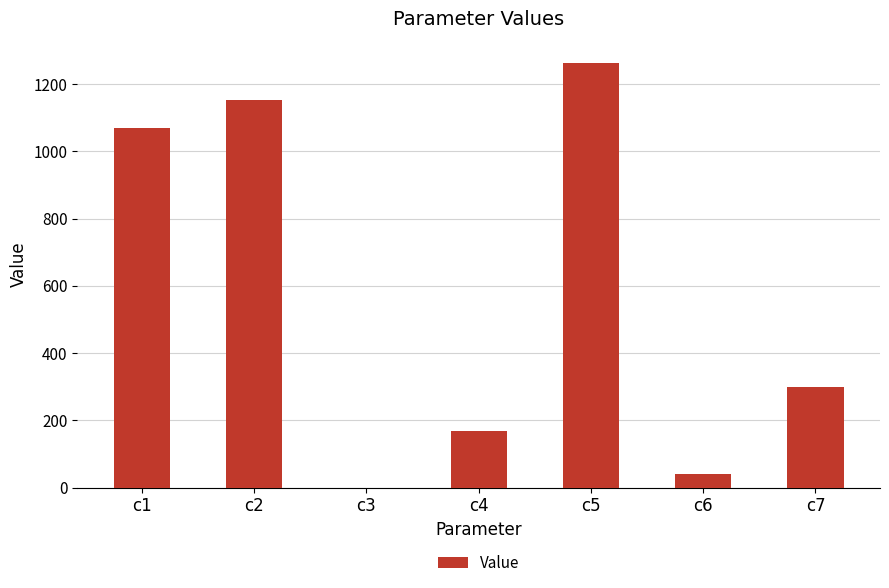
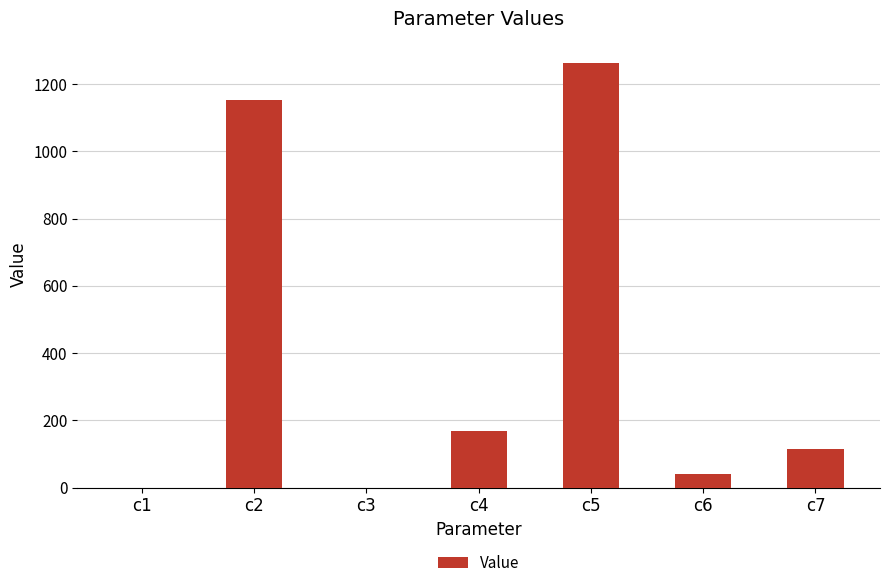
  {
-   "c1": 1070,
+   "c1": 0,
    "c2": 1150,
    "c4": 170,
    "c5": 1260,
    "c6": 40,
-   "c7": 300
+   "c7": 110
  }
